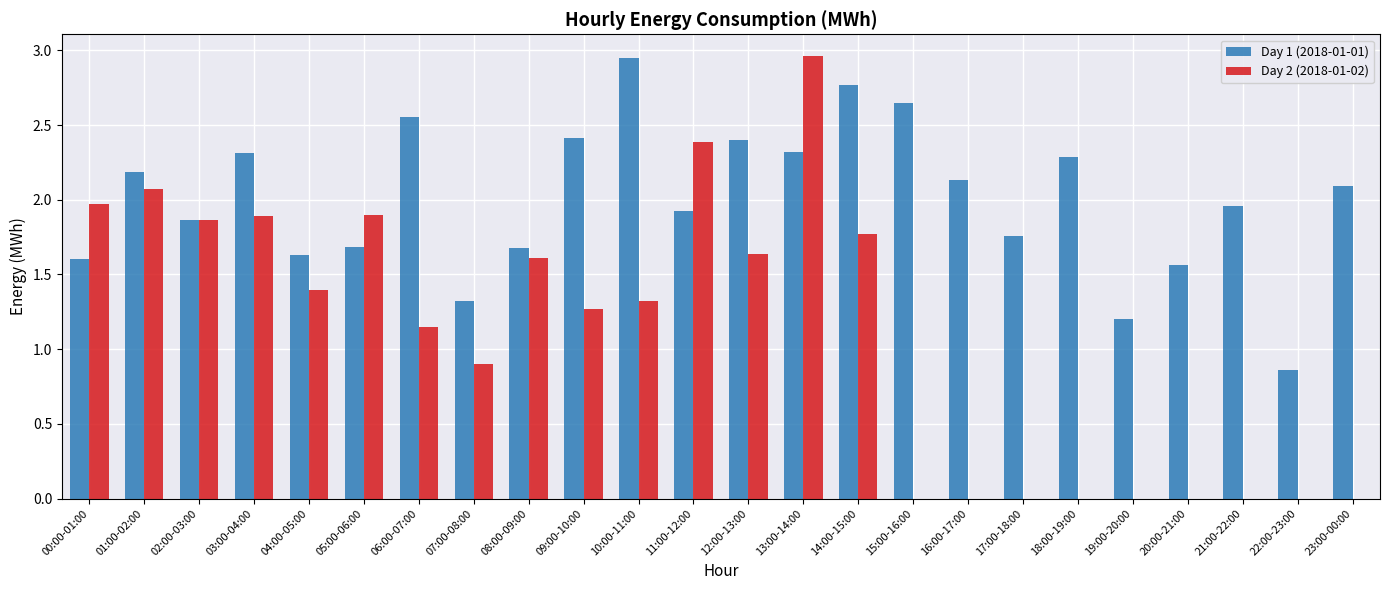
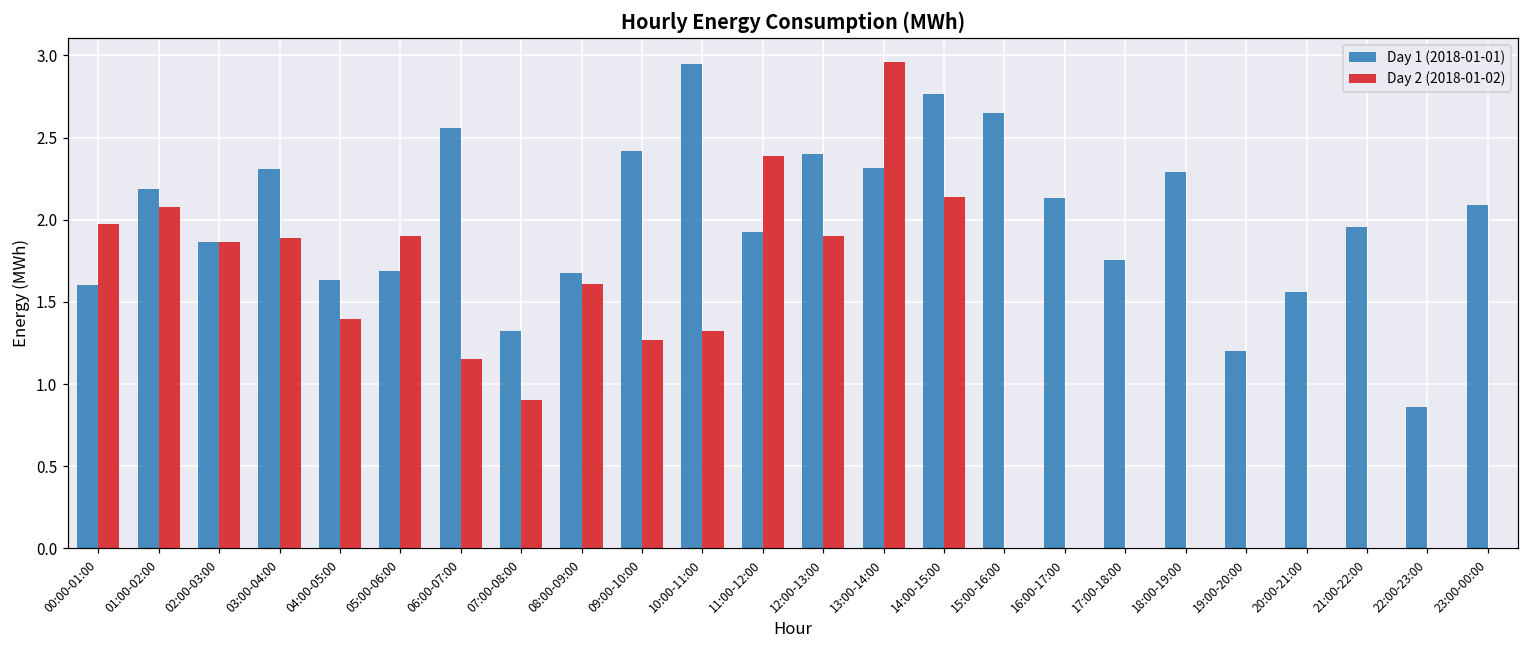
  {
    "Day 1 (2018-01-01)": {
      "00:00-01:00": 1.60,
      "01:00-02:00": 2.19,
      "02:00-03:00": 1.87,
      "03:00-04:00": 2.31,
      "04:00-05:00": 1.63,
      "05:00-06:00": 1.69,
      "06:00-07:00": 2.56,
      "07:00-08:00": 1.32,
      "08:00-09:00": 1.68,
      "09:00-10:00": 2.42,
      "10:00-11:00": 2.95,
      "11:00-12:00": 1.93,
      "12:00-13:00": 2.40,
      "13:00-14:00": 2.32,
      "14:00-15:00": 2.77,
      "15:00-16:00": 2.65,
      "16:00-17:00": 2.13,
      "17:00-18:00": 1.76,
      "18:00-19:00": 2.29,
      "19:00-20:00": 1.20,
      "20:00-21:00": 1.56,
      "21:00-22:00": 1.96,
      "22:00-23:00": 0.86,
      "23:00-00:00": 2.09
    },
    "Day 2 (2018-01-02)": {
      "00:00-01:00": 1.97,
      "01:00-02:00": 2.08,
      "02:00-03:00": 1.86,
      "03:00-04:00": 1.89,
      "04:00-05:00": 1.40,
      "05:00-06:00": 1.90,
      "06:00-07:00": 1.15,
      "07:00-08:00": 0.90,
      "08:00-09:00": 1.61,
      "09:00-10:00": 1.27,
      "10:00-11:00": 1.32,
      "11:00-12:00": 2.39,
-     "12:00-13:00": 1.64,
+     "12:00-13:00": 1.90,
      "13:00-14:00": 2.96,
-     "14:00-15:00": 1.77,
+     "14:00-15:00": 2.14,
      "15:00-16:00": 0.00,
      "16:00-17:00": 0.00,
      "17:00-18:00": 0.00,
      "18:00-19:00": 0.00,
      "19:00-20:00": 0.00,
      "20:00-21:00": 0.00,
      "21:00-22:00": 0.00,
      "22:00-23:00": 0.00,
      "23:00-00:00": 0.00
    }
  }
